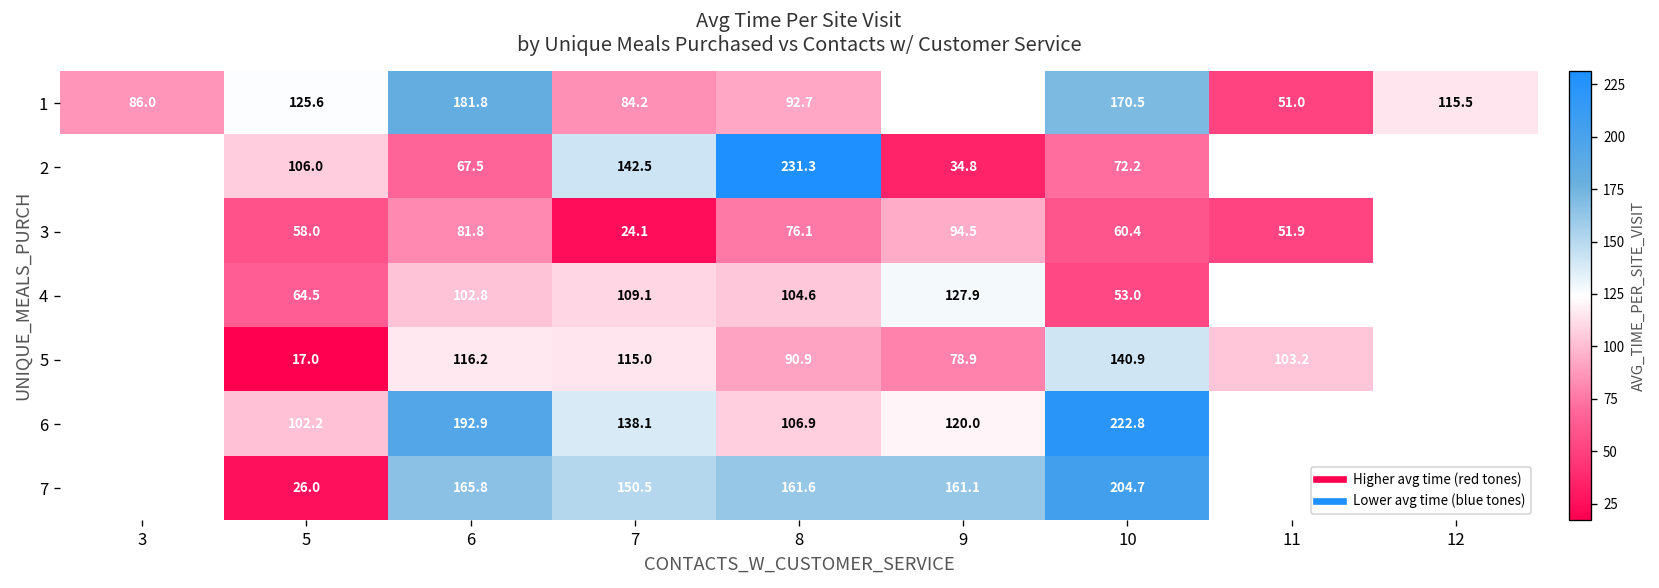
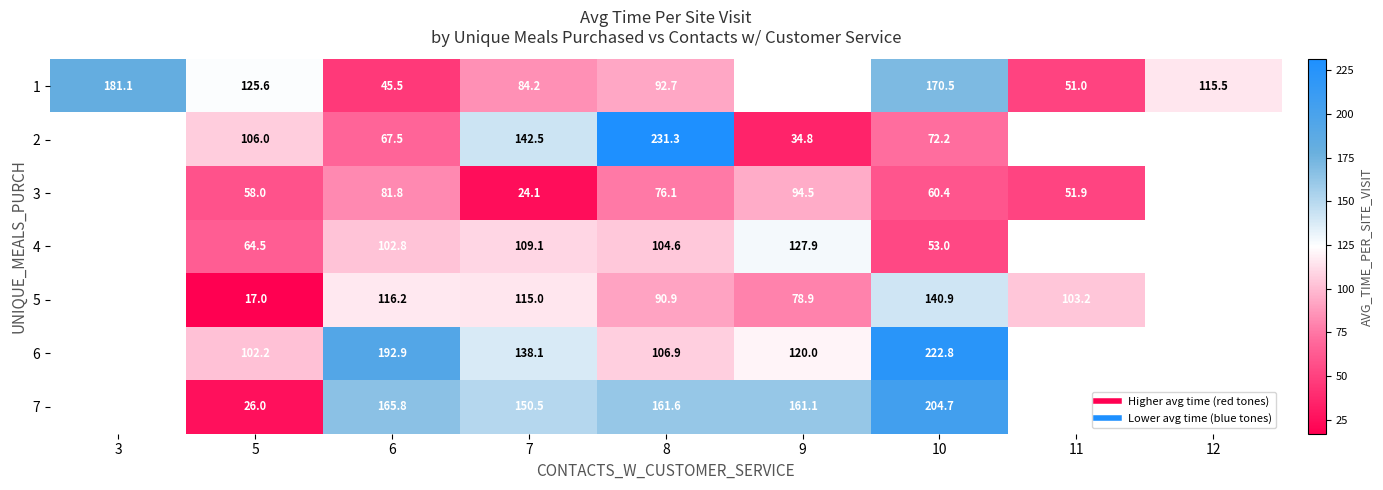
  {
    "1": {
-     "3": 86.0,
+     "3": 181.1,
      "5": 125.6,
-     "6": 181.8,
+     "6": 45.5,
      "7": 84.2,
      "8": 92.7,
      "10": 170.5,
      "11": 51.0,
      "12": 115.5
    },
    "2": {
      "5": 106.0,
      "6": 67.5,
      "7": 142.5,
      "8": 231.3,
      "9": 34.8,
      "10": 72.2
    },
    "3": {
      "5": 58.0,
      "6": 81.8,
      "7": 24.1,
      "8": 76.1,
      "9": 94.5,
      "10": 60.4,
      "11": 51.9
    },
    "4": {
      "5": 64.5,
      "6": 102.8,
      "7": 109.1,
      "8": 104.6,
      "9": 127.9,
      "10": 53.0
    },
    "5": {
      "5": 17.0,
      "6": 116.2,
      "7": 115.0,
      "8": 90.9,
      "9": 78.9,
      "10": 140.9,
      "11": 103.2
    },
    "6": {
      "5": 102.2,
      "6": 192.9,
      "7": 138.1,
      "8": 106.9,
      "9": 120.0,
      "10": 222.8
    },
    "7": {
      "5": 26.0,
      "6": 165.8,
      "7": 150.5,
      "8": 161.6,
      "9": 161.1,
      "10": 204.7
    }
  }
